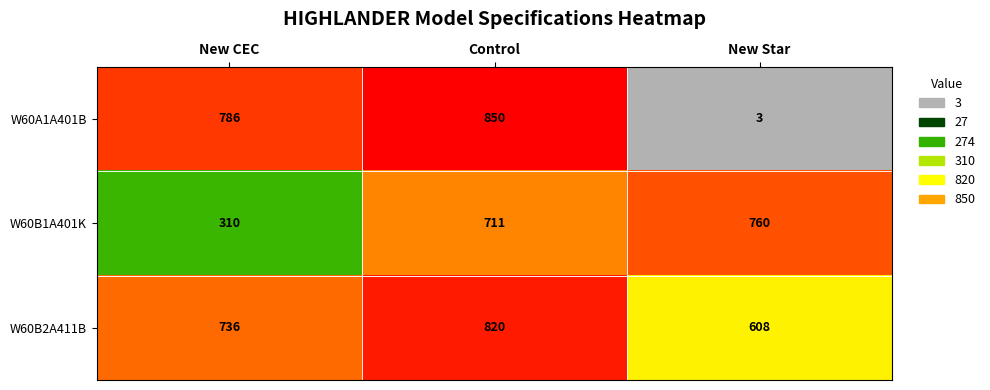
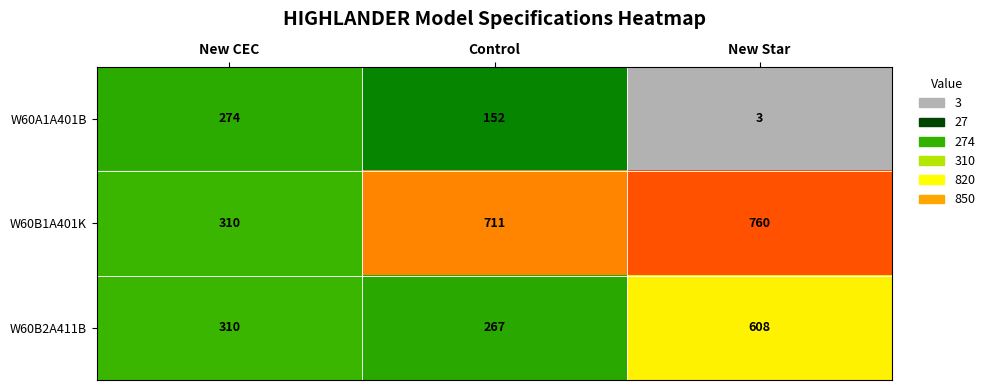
  {
    "W60A1A401B": {
-     "New CEC": 786,
-     "Control": 850,
+     "New CEC": 274,
+     "Control": 152,
      "New Star": 3
    },
    "W60B1A401K": {
      "New CEC": 310,
      "Control": 711,
      "New Star": 760
    },
    "W60B2A411B": {
-     "New CEC": 736,
-     "Control": 820,
+     "New CEC": 310,
+     "Control": 267,
      "New Star": 608
    }
  }
